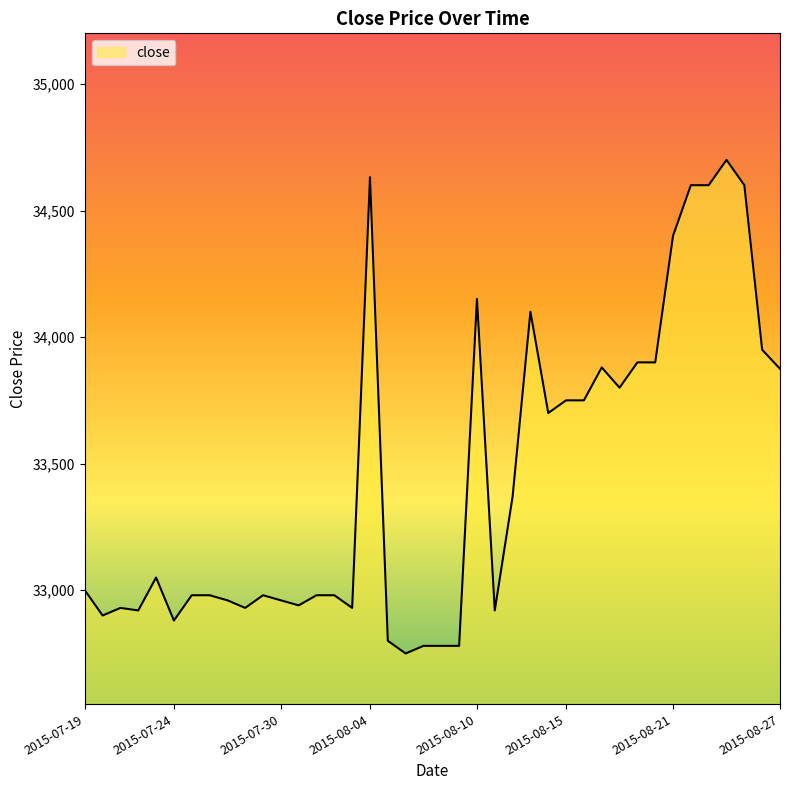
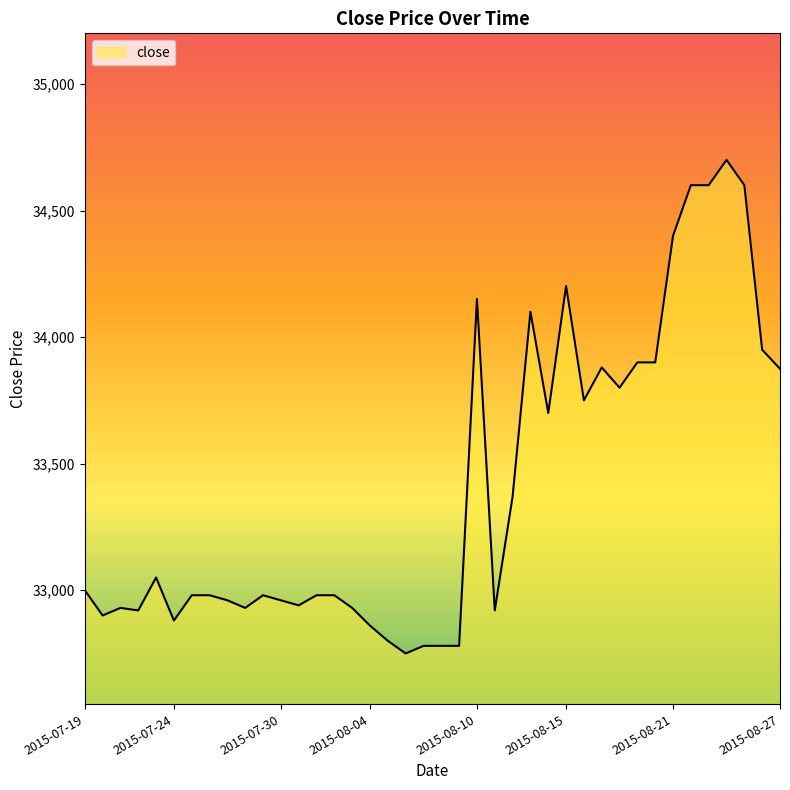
  {
    "2015-07-19": "33,000",
    "2015-07-24": "32,880",
    "2015-07-30": "32,960",
-   "2015-08-04": "34,630",
+   "2015-08-04": "32,860",
    "2015-08-10": "34,150",
-   "2015-08-15": "33,750",
+   "2015-08-15": "34,200",
    "2015-08-21": "34,400",
    "2015-08-27": "33,870"
  }
